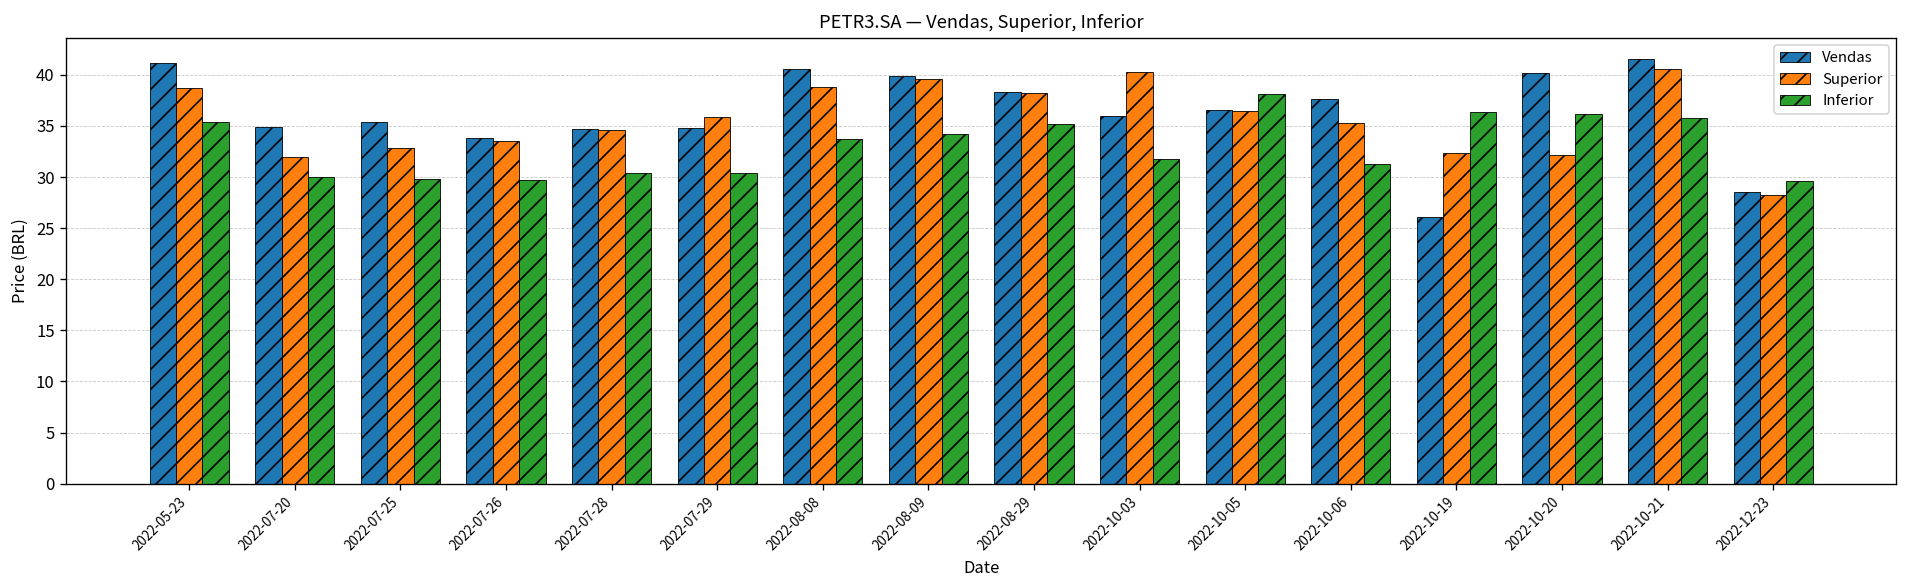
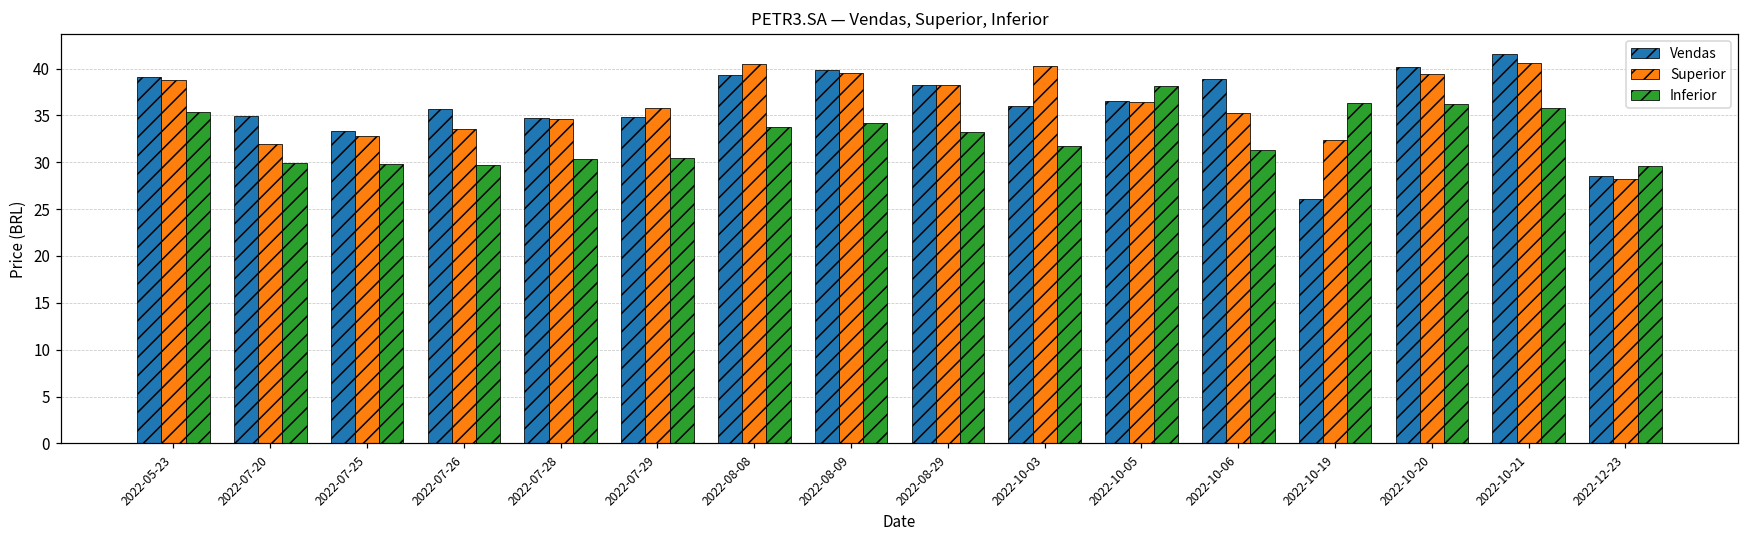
  {
    "Vendas": {
-     "2022-05-23": 41,
+     "2022-05-23": 39,
      "2022-07-20": 35,
-     "2022-07-25": 35,
-     "2022-07-26": 34,
+     "2022-07-25": 33,
+     "2022-07-26": 36,
      "2022-07-28": 35,
      "2022-07-29": 35,
-     "2022-08-08": 41,
+     "2022-08-08": 39,
      "2022-08-09": 40,
      "2022-08-29": 38,
      "2022-10-03": 36,
      "2022-10-05": 37,
-     "2022-10-06": 38,
+     "2022-10-06": 39,
      "2022-10-19": 26,
      "2022-10-20": 40,
      "2022-10-21": 42,
      "2022-12-23": 29
    },
    "Superior": {
      "2022-05-23": 39,
      "2022-07-20": 32,
      "2022-07-25": 33,
      "2022-07-26": 34,
      "2022-07-28": 35,
      "2022-07-29": 36,
-     "2022-08-08": 39,
+     "2022-08-08": 41,
      "2022-08-09": 40,
      "2022-08-29": 38,
      "2022-10-03": 40,
      "2022-10-05": 36,
      "2022-10-06": 35,
      "2022-10-19": 32,
-     "2022-10-20": 32,
+     "2022-10-20": 39,
      "2022-10-21": 41,
      "2022-12-23": 28
    },
    "Inferior": {
      "2022-05-23": 35,
      "2022-07-20": 30,
      "2022-07-25": 30,
      "2022-07-26": 30,
      "2022-07-28": 30,
      "2022-07-29": 30,
      "2022-08-08": 34,
      "2022-08-09": 34,
-     "2022-08-29": 35,
+     "2022-08-29": 33,
      "2022-10-03": 32,
      "2022-10-05": 38,
      "2022-10-06": 31,
      "2022-10-19": 36,
      "2022-10-20": 36,
      "2022-10-21": 36,
      "2022-12-23": 30
    }
  }
